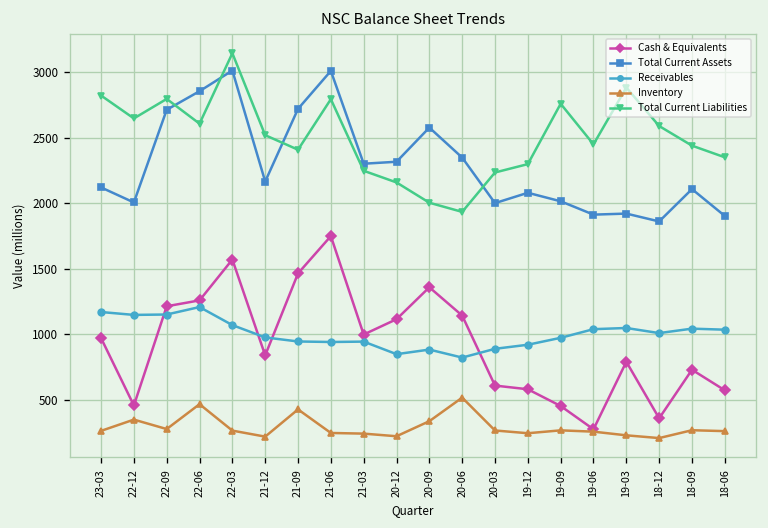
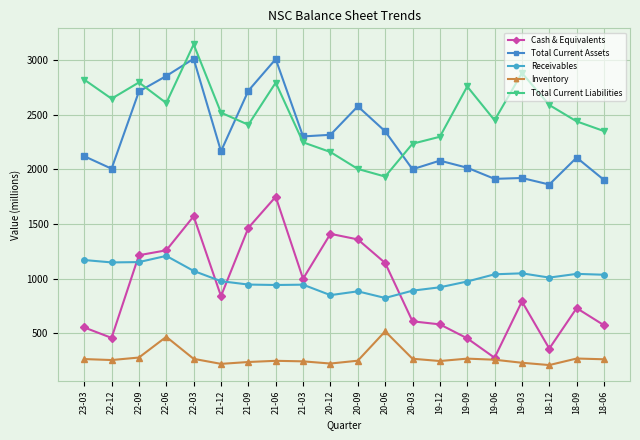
  {
    "Cash & Equivalents": {
-     "23-03": 970,
+     "23-03": 550,
      "22-12": 460,
      "22-09": 1210,
      "22-06": 1260,
      "22-03": 1570,
      "21-12": 840,
      "21-09": 1470,
      "21-06": 1750,
      "21-03": 1000,
-     "20-12": 1120,
+     "20-12": 1410,
      "20-09": 1360,
      "20-06": 1140,
      "20-03": 610,
      "19-12": 580,
      "19-09": 450,
      "19-03": 790,
      "18-12": 360,
      "18-09": 730,
      "18-06": 570
    },
    "Inventory": {
      "23-03": 260,
-     "22-12": 350,
+     "22-12": 250,
      "22-09": 280,
      "22-06": 470,
      "22-03": 260,
      "21-12": 220,
-     "21-09": 430,
+     "21-09": 240,
      "21-06": 250,
      "21-03": 240,
      "20-12": 220,
-     "20-09": 340,
+     "20-09": 250,
      "20-06": 520,
      "20-03": 270,
      "19-12": 240,
      "19-09": 270,
      "19-03": 230,
      "18-12": 210,
      "18-09": 270,
      "18-06": 260
    },
    "Total Current Liabilities": {
      "23-03": 2820,
      "22-12": 2650,
      "22-09": 2800,
      "22-06": 2610,
      "22-03": 3150,
      "21-12": 2520,
      "21-09": 2410,
      "21-06": 2800,
      "21-03": 2250,
      "20-12": 2160,
      "20-09": 2010,
      "20-06": 1940,
      "20-03": 2240,
      "19-12": 2300,
      "19-09": 2760,
      "19-06": 2450,
      "18-12": 2590,
      "18-09": 2440,
      "18-06": 2350
    }
  }
